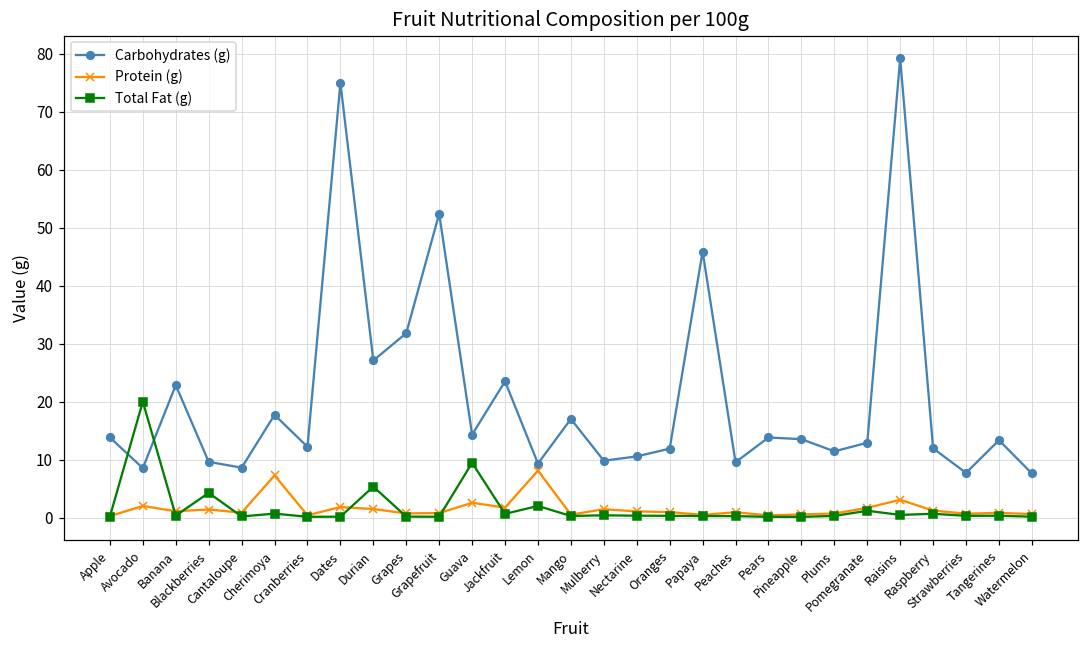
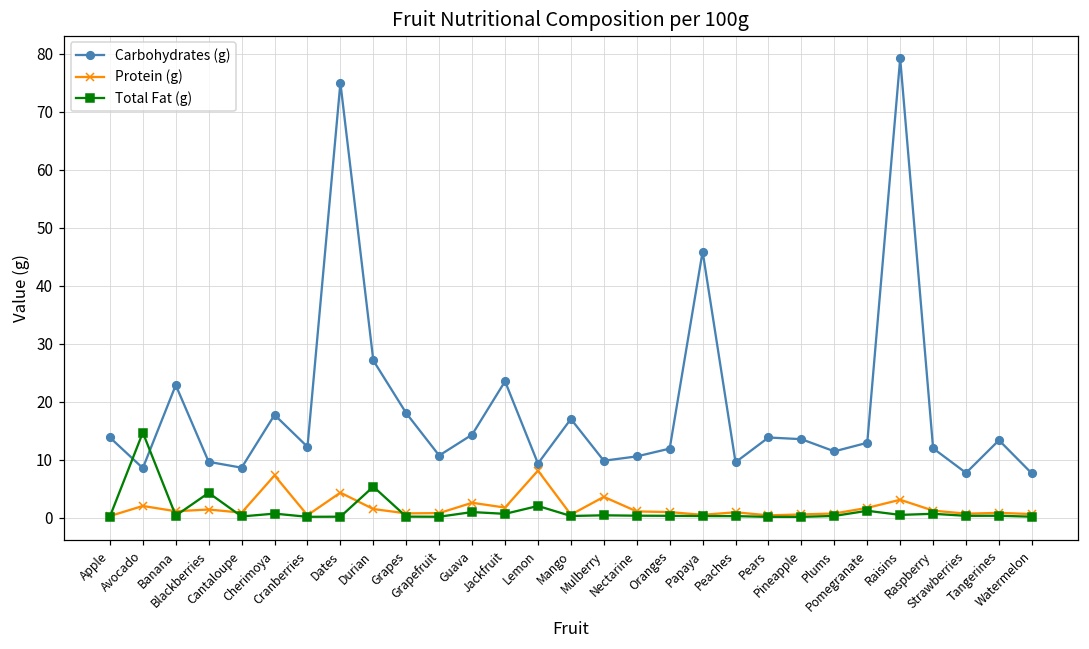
  {
    "Carbohydrates (g)": {
      "Apple": 14,
      "Avocado": 9,
      "Banana": 23,
      "Blackberries": 10,
      "Cantaloupe": 9,
      "Cherimoya": 18,
      "Cranberries": 12,
      "Dates": 75,
      "Durian": 27,
-     "Grapes": 32,
-     "Grapefruit": 52,
+     "Grapes": 18,
+     "Grapefruit": 11,
      "Guava": 14,
      "Jackfruit": 24,
      "Lemon": 9,
      "Mango": 17,
      "Mulberry": 10,
      "Nectarine": 11,
      "Oranges": 12,
      "Papaya": 46,
      "Peaches": 10,
      "Pears": 14,
      "Pineapple": 14,
      "Plums": 11,
      "Pomegranate": 13,
      "Raisins": 79,
      "Raspberry": 12,
      "Strawberries": 8,
      "Tangerines": 13,
      "Watermelon": 8
    },
    "Protein (g)": {
      "Avocado": 2,
      "Banana": 1,
      "Blackberries": 1,
      "Cantaloupe": 1,
      "Cherimoya": 7,
-     "Dates": 2,
+     "Dates": 4,
      "Durian": 1,
      "Grapes": 1,
      "Grapefruit": 1,
      "Guava": 3,
      "Jackfruit": 2,
      "Lemon": 8,
-     "Mulberry": 1,
+     "Mulberry": 4,
      "Nectarine": 1,
      "Oranges": 1,
      "Peaches": 1,
      "Pomegranate": 2,
      "Raisins": 3,
      "Raspberry": 1,
      "Tangerines": 1
    },
    "Total Fat (g)": {
-     "Avocado": 20,
+     "Avocado": 15,
      "Banana": 0,
      "Blackberries": 4,
      "Cantaloupe": 0,
      "Cherimoya": 1,
      "Dates": 0,
      "Durian": 5,
      "Grapes": 0,
      "Grapefruit": 0,
-     "Guava": 9,
+     "Guava": 1,
      "Jackfruit": 1,
      "Lemon": 2,
      "Mulberry": 0,
      "Nectarine": 0,
      "Oranges": 0,
      "Peaches": 0,
      "Pomegranate": 1,
      "Raisins": 0,
      "Raspberry": 1,
      "Tangerines": 0
    }
  }
